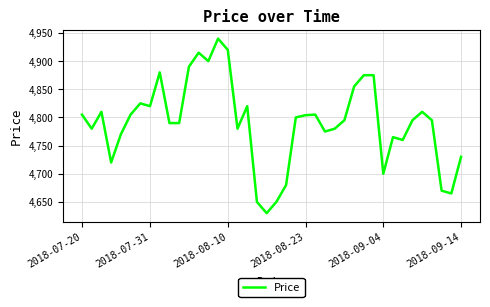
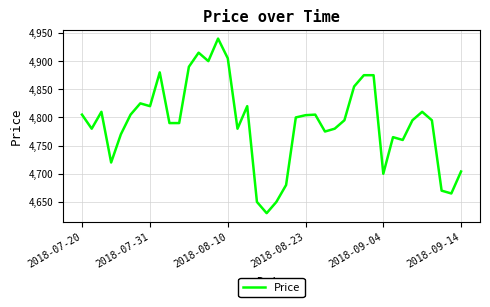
  {
    "2018-07-20": "4,810",
    "2018-07-31": "4,820",
-   "2018-08-10": "4,920",
+   "2018-08-10": "4,910",
    "2018-08-23": "4,800",
    "2018-09-04": "4,700",
-   "2018-09-14": "4,730"
+   "2018-09-14": "4,700"
  }
